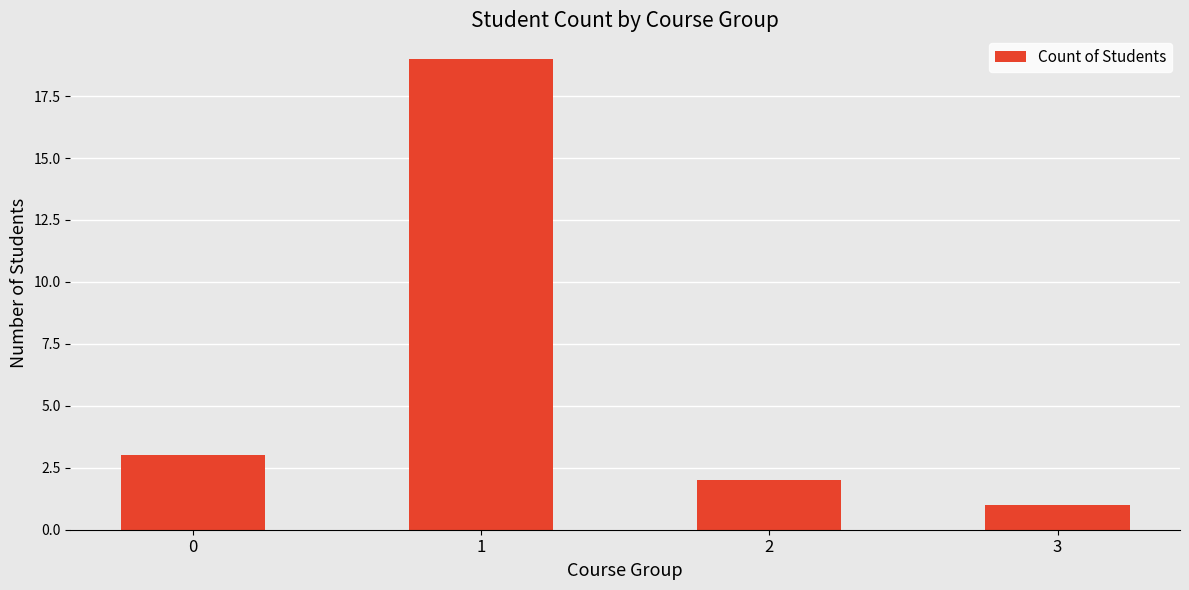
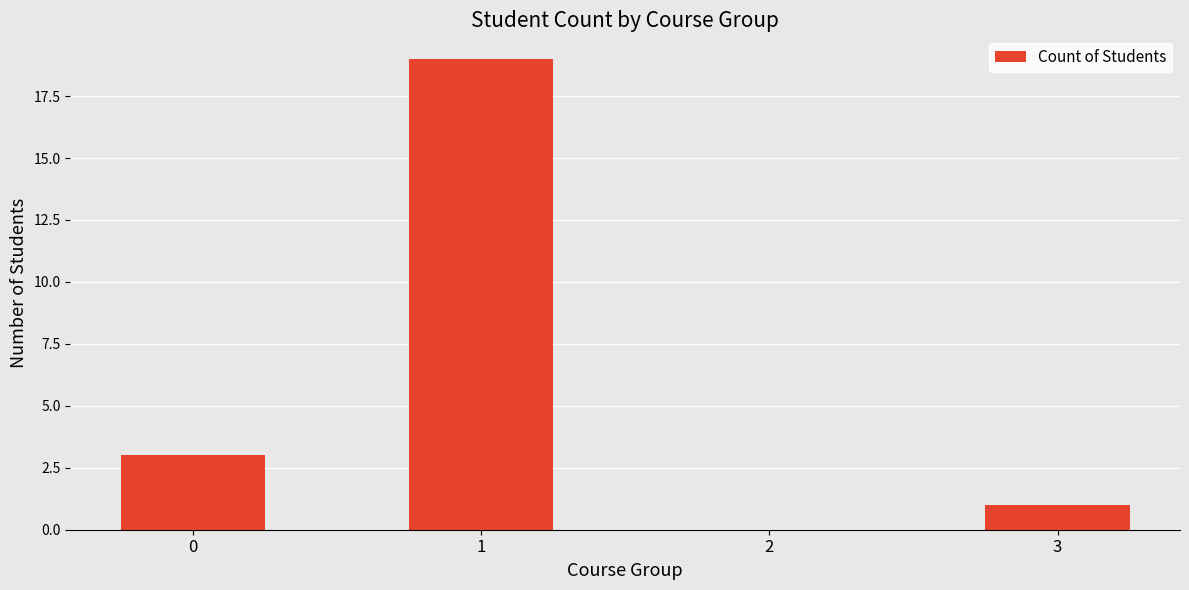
  {
    "0": 3,
    "1": 19,
-   "2": 2,
+   "2": 0,
    "3": 1
  }
